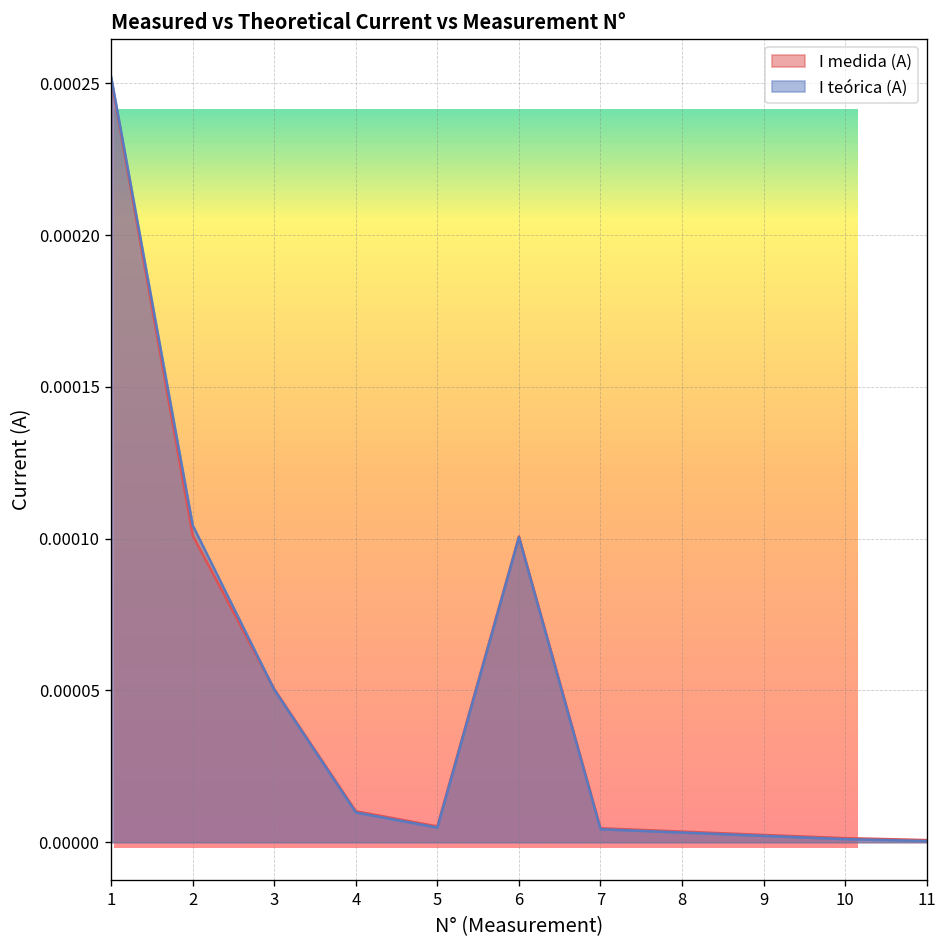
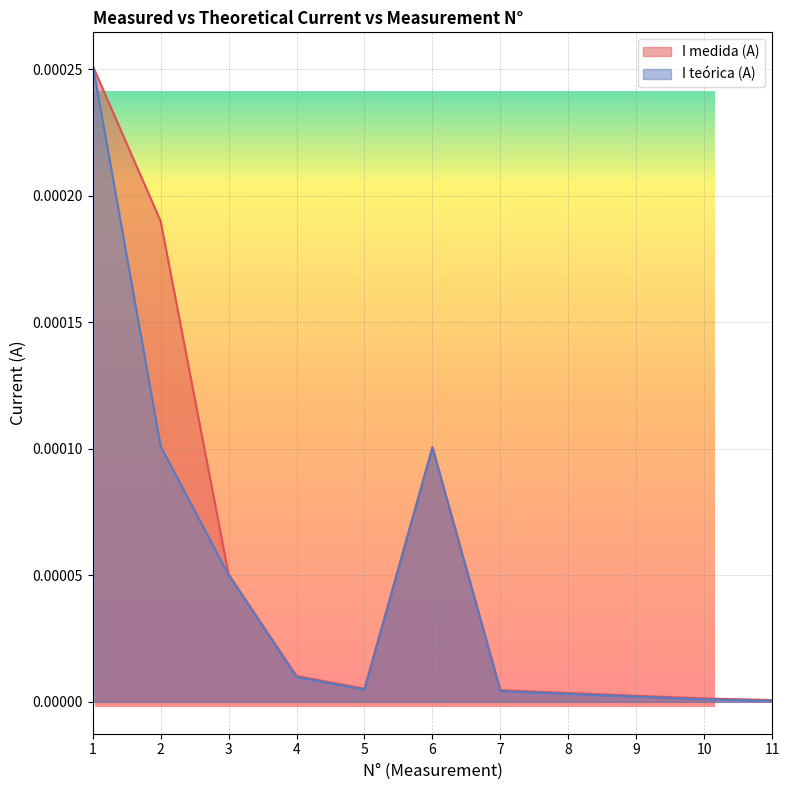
  {
    "I medida (A)": {
-     "2": 0.000101
+     "2": 0.000190
    },
    "I teórica (A)": {
-     "2": 0.000104
+     "2": 0.000101
    }
  }
